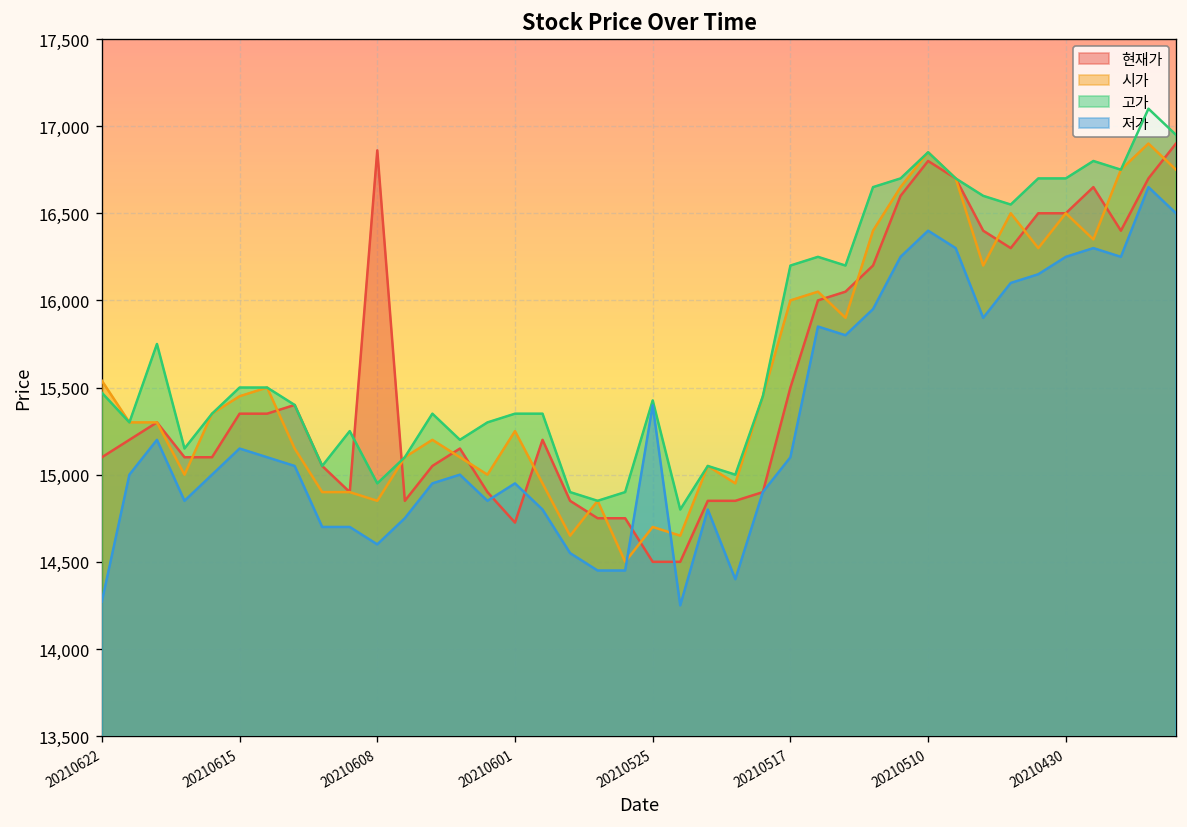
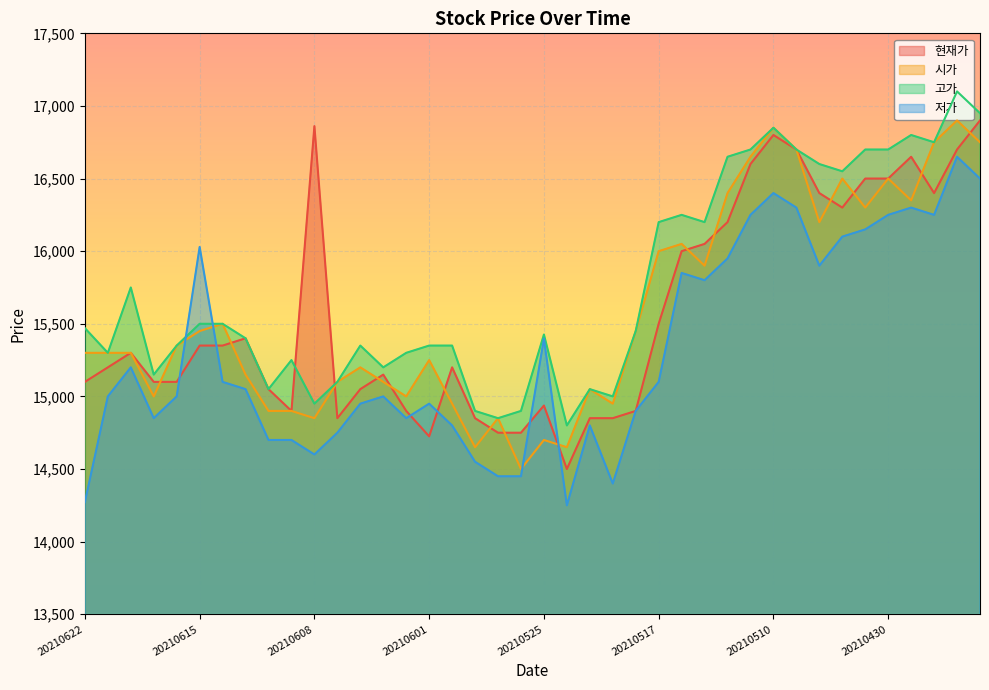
  {
    "현재가": {
      "20210622": "15,100",
      "20210615": "15,350",
      "20210608": "16,860",
      "20210601": "14,730",
-     "20210525": "14,500",
+     "20210525": "14,940",
      "20210517": "15,500",
      "20210510": "16,800"
    },
    "시가": {
-     "20210622": "15,540",
+     "20210622": "15,300",
      "20210615": "15,450",
      "20210608": "14,850",
      "20210601": "15,250",
      "20210525": "14,700",
      "20210517": "16,000"
    },
    "고가": {
      "20210622": "15,470",
      "20210615": "15,500",
      "20210608": "14,950",
      "20210601": "15,350",
      "20210525": "15,430",
      "20210517": "16,200",
      "20210430": "16,700"
    },
    "저가": {
      "20210622": "14,270",
-     "20210615": "15,150",
+     "20210615": "16,030",
      "20210608": "14,600",
      "20210601": "14,950",
      "20210525": "15,400",
      "20210517": "15,100",
      "20210510": "16,400",
      "20210430": "16,250"
    }
  }
